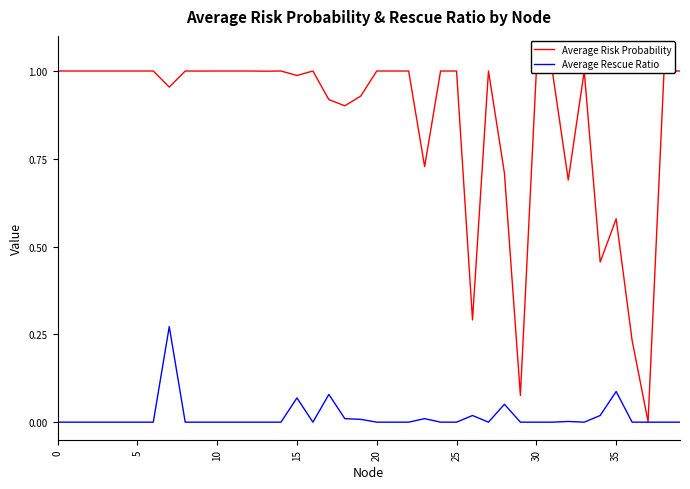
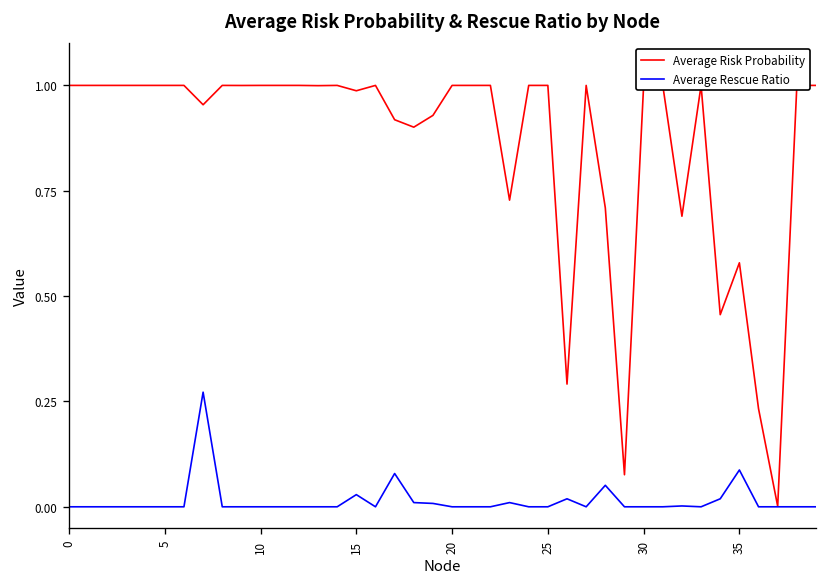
  {
    "Average Risk Probability": {
      "0": 1.00,
      "5": 1.00,
      "10": 1.00,
      "15": 0.99,
      "20": 1.00,
      "25": 1.00,
      "35": 0.58
    },
    "Average Rescue Ratio": {
      "0": 0.00,
      "5": 0.00,
      "10": 0.00,
-     "15": 0.07,
+     "15": 0.03,
      "20": 0.00,
      "25": 0.00,
      "30": 0.00,
      "35": 0.09
    }
  }
